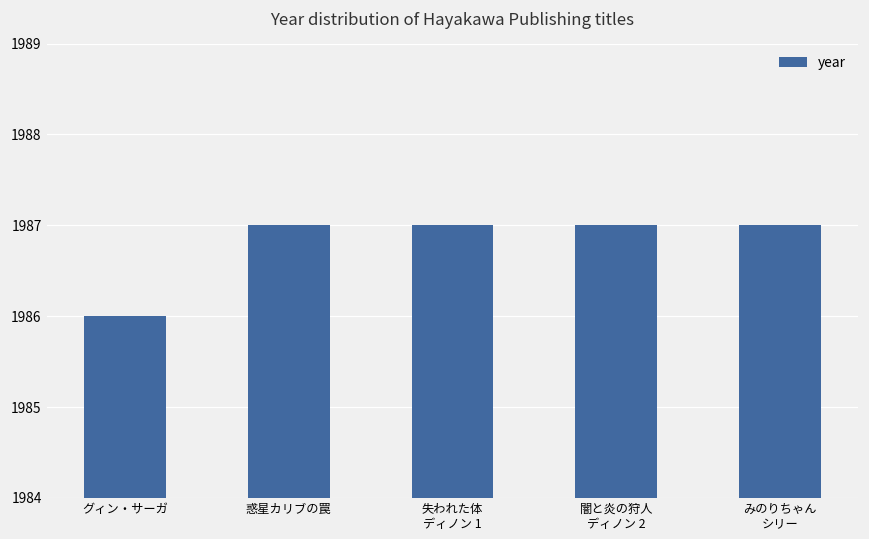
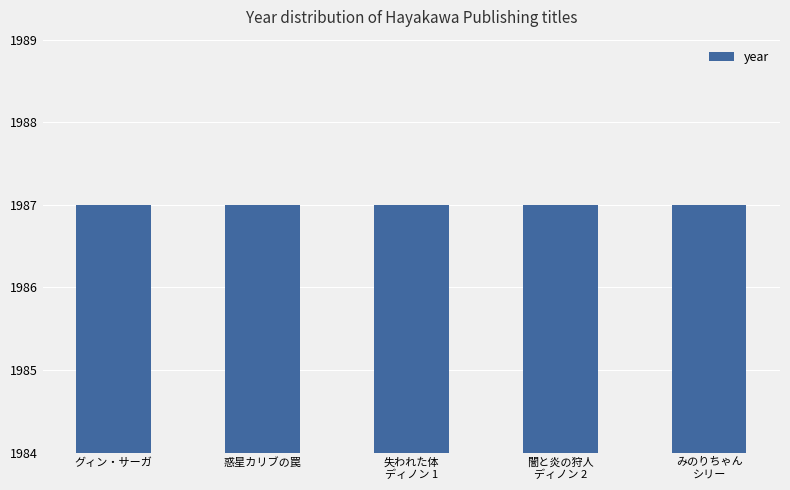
  {
-   "グィン・サーガ": 1986,
+   "グィン・サーガ": 1987,
    "惑星カリブの罠": 1987,
    "失われた体 ディノン 1": 1987,
    "闇と炎の狩人 ディノン 2": 1987,
    "みのりちゃん シリー": 1987
  }
